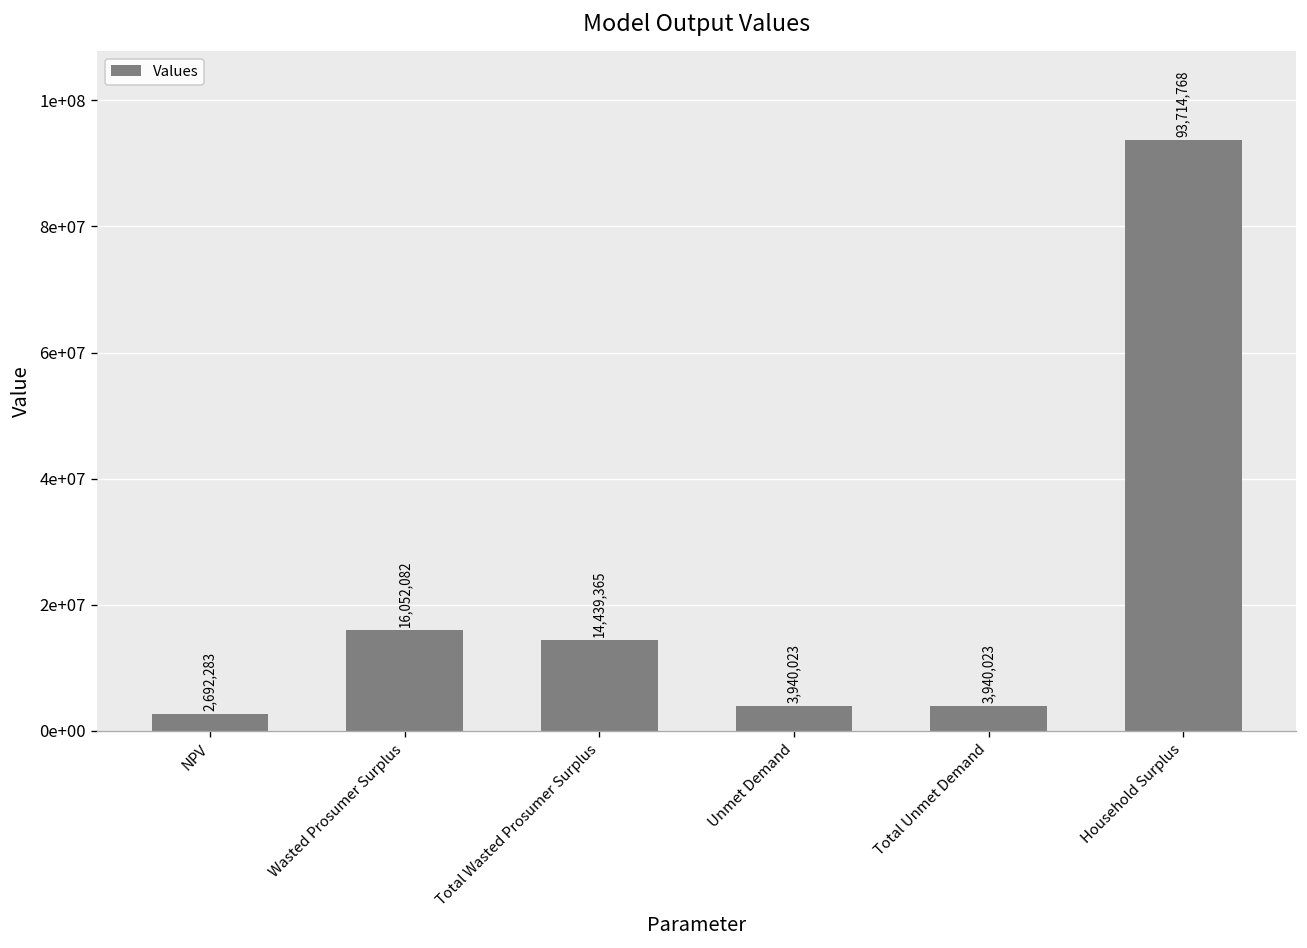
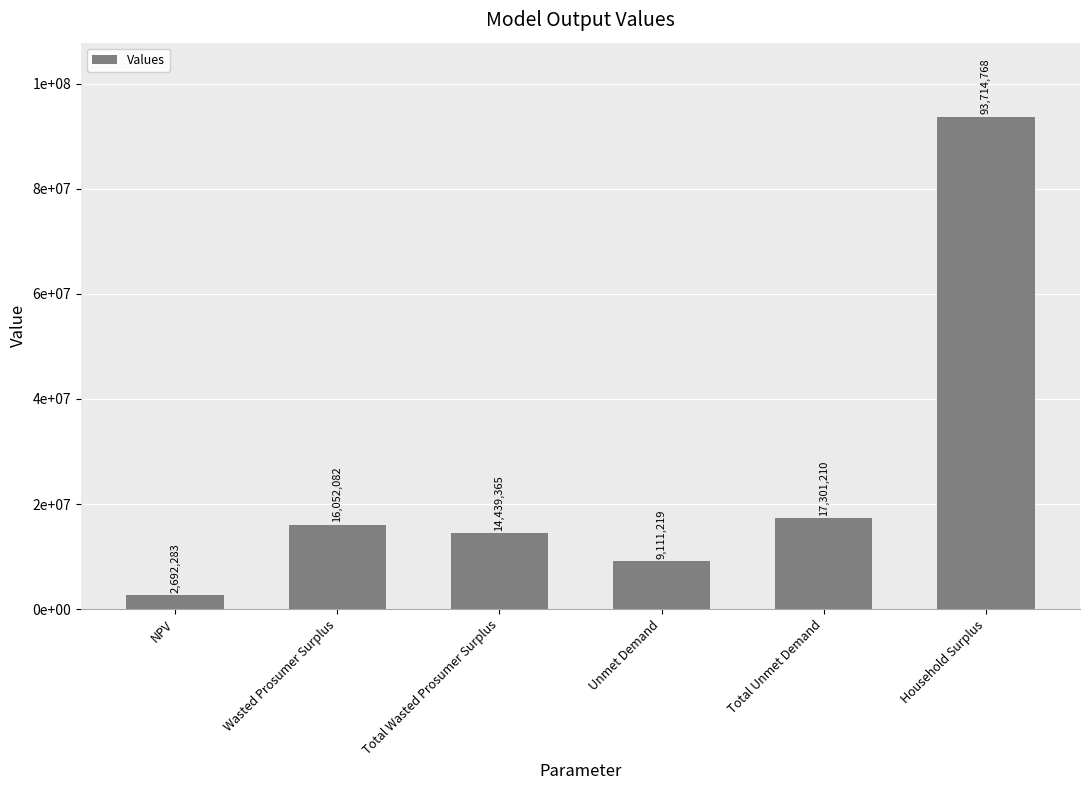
  {
    "NPV": "2,692,283",
    "Wasted Prosumer Surplus": "16,052,082",
    "Total Wasted Prosumer Surplus": "14,439,365",
-   "Unmet Demand": "3,940,023",
-   "Total Unmet Demand": "3,940,023",
+   "Unmet Demand": "9,111,219",
+   "Total Unmet Demand": "17,301,210",
    "Household Surplus": "93,714,768"
  }
